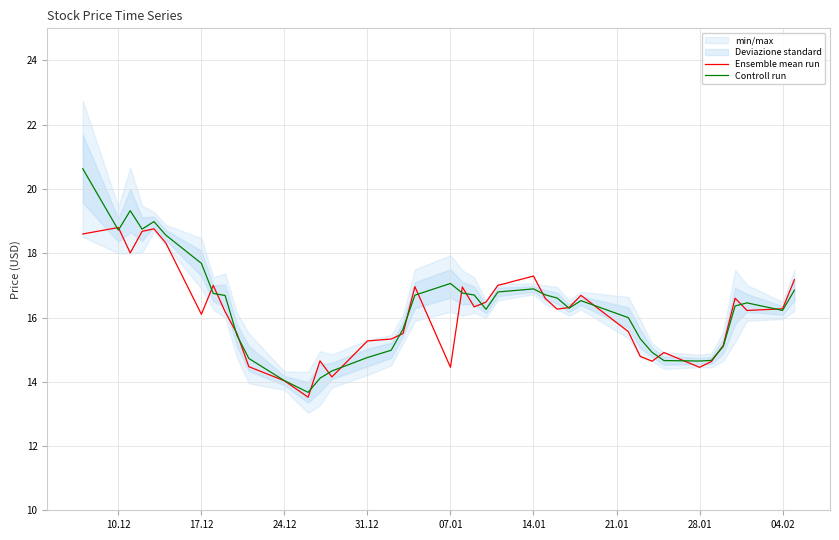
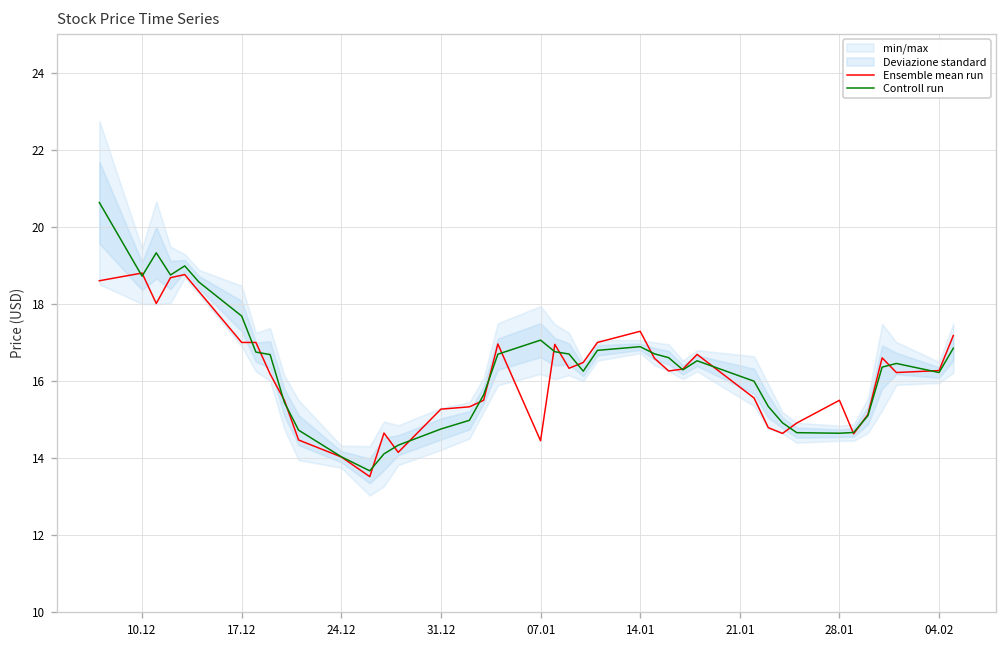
  {
    "Ensemble mean run": {
      "10.12": 18.8,
-     "17.12": 16.1,
+     "17.12": 17.0,
      "07.01": 14.5,
      "14.01": 17.3,
-     "28.01": 14.5
+     "28.01": 15.5
    },
    "Controll run": {
      "10.12": 18.7,
      "17.12": 17.7,
      "31.12": 14.8,
      "07.01": 17.1,
      "14.01": 16.9,
      "28.01": 14.6
    }
  }
